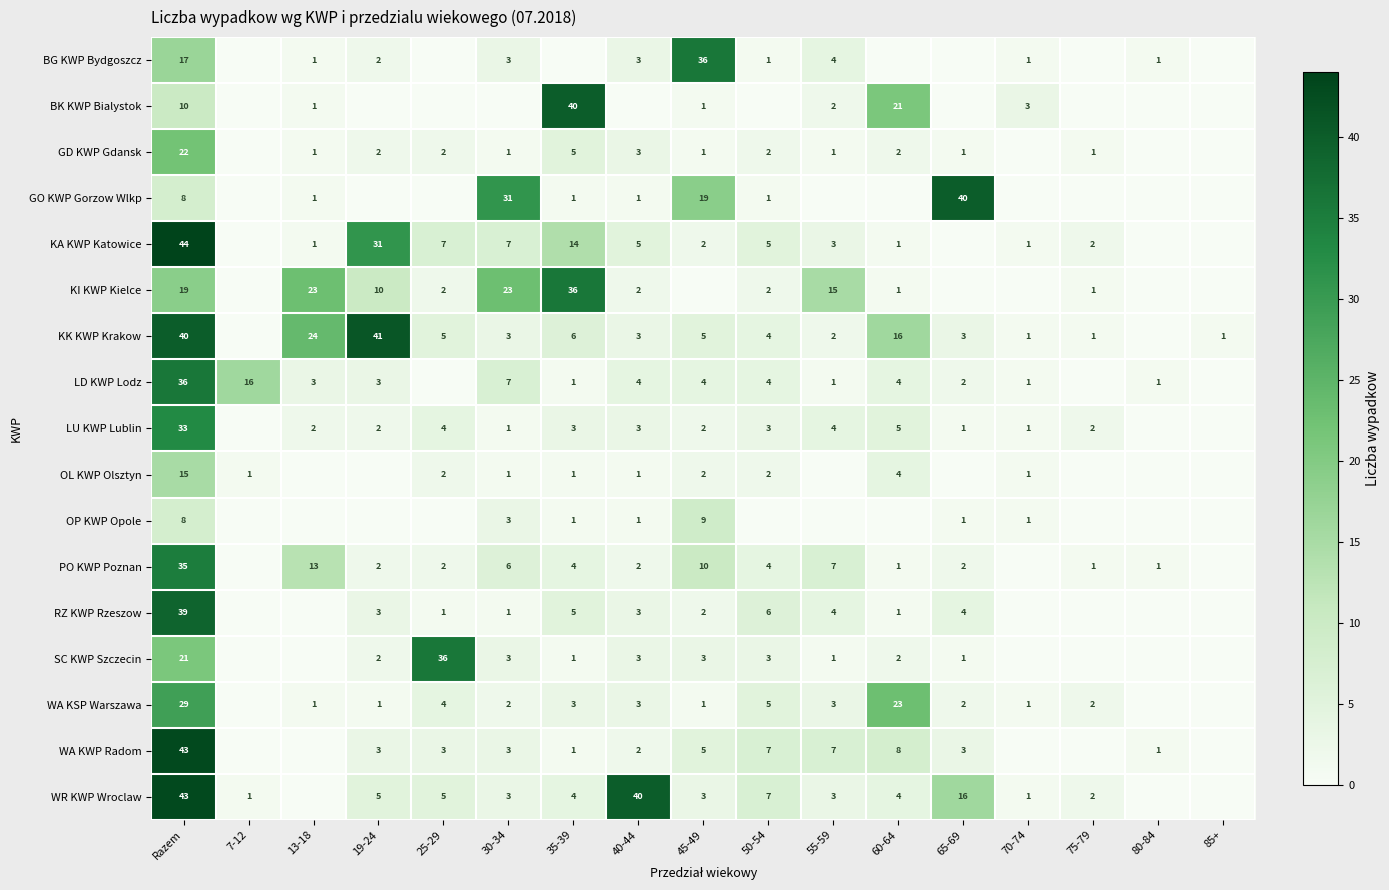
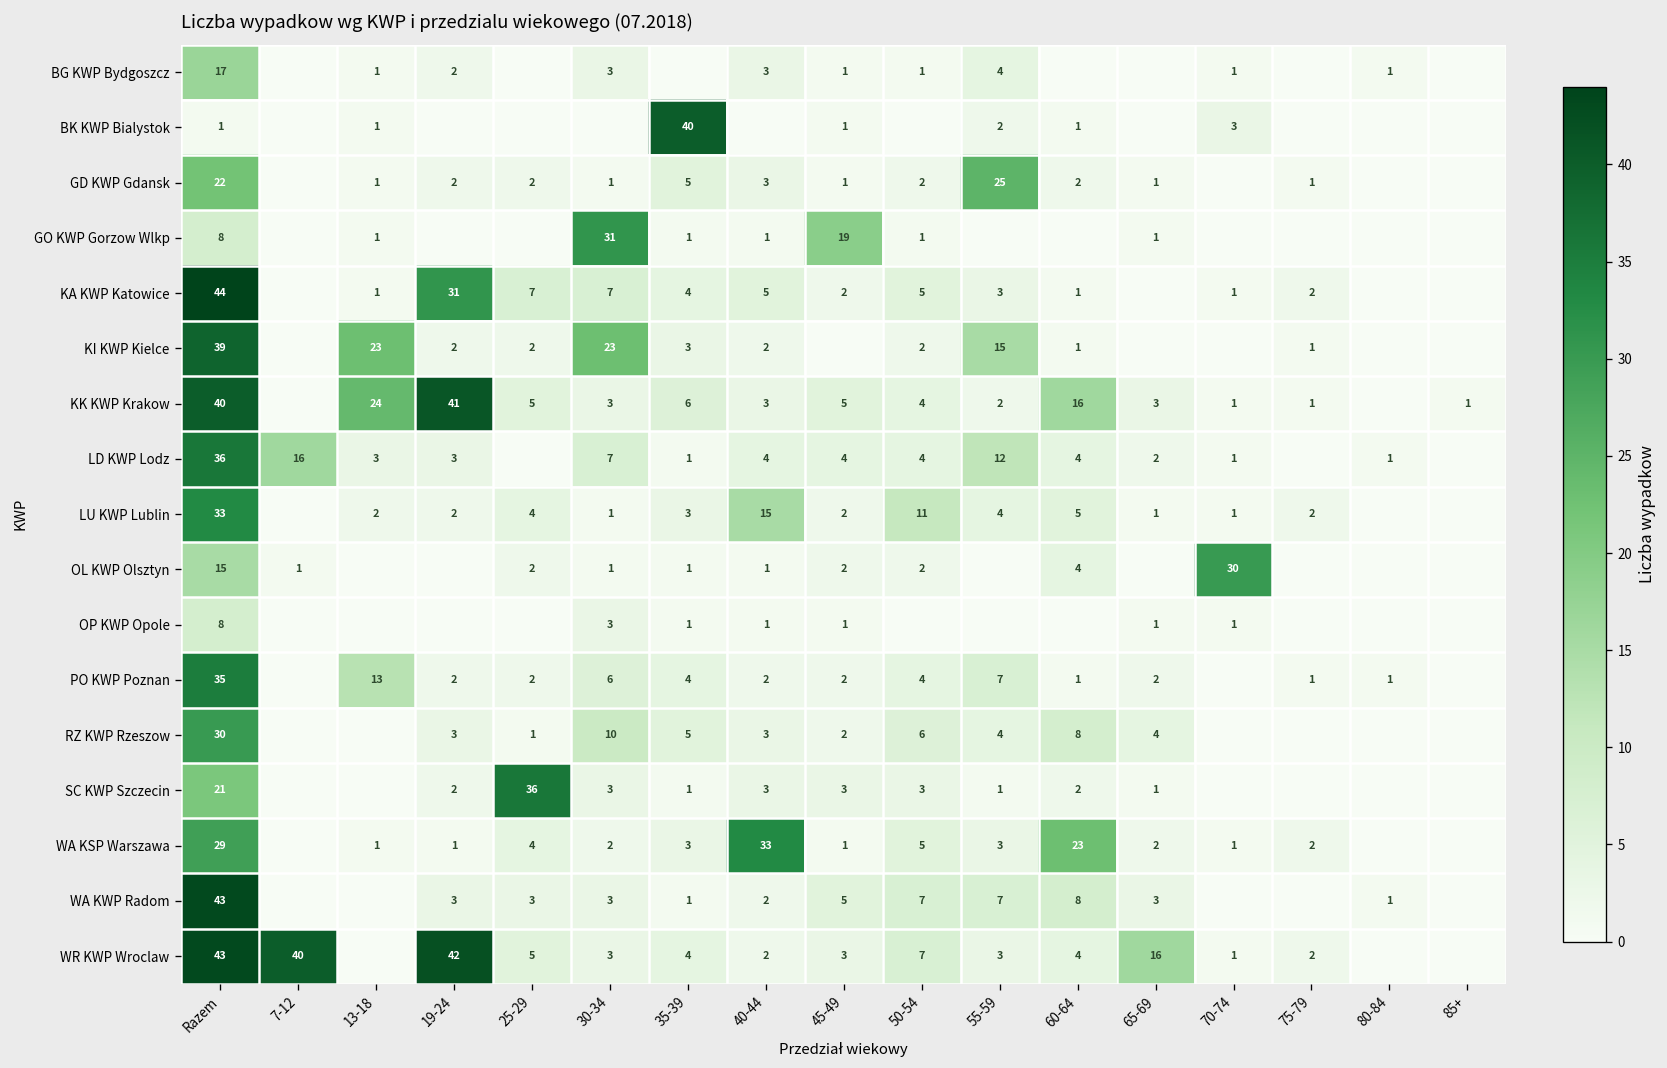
  {
    "BG KWP Bydgoszcz": {
      "Razem": 17,
      "13-18": 1,
      "19-24": 2,
      "30-34": 3,
      "40-44": 3,
-     "45-49": 36,
+     "45-49": 1,
      "50-54": 1,
      "55-59": 4,
      "70-74": 1,
      "80-84": 1
    },
    "BK KWP Bialystok": {
-     "Razem": 10,
+     "Razem": 1,
      "13-18": 1,
      "35-39": 40,
      "45-49": 1,
      "55-59": 2,
-     "60-64": 21,
+     "60-64": 1,
      "70-74": 3
    },
    "GD KWP Gdansk": {
      "Razem": 22,
      "13-18": 1,
      "19-24": 2,
      "25-29": 2,
      "30-34": 1,
      "35-39": 5,
      "40-44": 3,
      "45-49": 1,
      "50-54": 2,
-     "55-59": 1,
+     "55-59": 25,
      "60-64": 2,
      "65-69": 1,
      "75-79": 1
    },
    "GO KWP Gorzow Wlkp": {
      "Razem": 8,
      "13-18": 1,
      "30-34": 31,
      "35-39": 1,
      "40-44": 1,
      "45-49": 19,
      "50-54": 1,
-     "65-69": 40
+     "65-69": 1
    },
    "KA KWP Katowice": {
      "Razem": 44,
      "13-18": 1,
      "19-24": 31,
      "25-29": 7,
      "30-34": 7,
-     "35-39": 14,
+     "35-39": 4,
      "40-44": 5,
      "45-49": 2,
      "50-54": 5,
      "55-59": 3,
      "60-64": 1,
      "70-74": 1,
      "75-79": 2
    },
    "KI KWP Kielce": {
-     "Razem": 19,
+     "Razem": 39,
      "13-18": 23,
-     "19-24": 10,
+     "19-24": 2,
      "25-29": 2,
      "30-34": 23,
-     "35-39": 36,
+     "35-39": 3,
      "40-44": 2,
      "50-54": 2,
      "55-59": 15,
      "60-64": 1,
      "75-79": 1
    },
    "KK KWP Krakow": {
      "Razem": 40,
      "13-18": 24,
      "19-24": 41,
      "25-29": 5,
      "30-34": 3,
      "35-39": 6,
      "40-44": 3,
      "45-49": 5,
      "50-54": 4,
      "55-59": 2,
      "60-64": 16,
      "65-69": 3,
      "70-74": 1,
      "75-79": 1,
      "85+": 1
    },
    "LD KWP Lodz": {
      "Razem": 36,
      "7-12": 16,
      "13-18": 3,
      "19-24": 3,
      "30-34": 7,
      "35-39": 1,
      "40-44": 4,
      "45-49": 4,
      "50-54": 4,
-     "55-59": 1,
+     "55-59": 12,
      "60-64": 4,
      "65-69": 2,
      "70-74": 1,
      "80-84": 1
    },
    "LU KWP Lublin": {
      "Razem": 33,
      "13-18": 2,
      "19-24": 2,
      "25-29": 4,
      "30-34": 1,
      "35-39": 3,
-     "40-44": 3,
+     "40-44": 15,
      "45-49": 2,
-     "50-54": 3,
+     "50-54": 11,
      "55-59": 4,
      "60-64": 5,
      "65-69": 1,
      "70-74": 1,
      "75-79": 2
    },
    "OL KWP Olsztyn": {
      "Razem": 15,
      "7-12": 1,
      "25-29": 2,
      "30-34": 1,
      "35-39": 1,
      "40-44": 1,
      "45-49": 2,
      "50-54": 2,
      "60-64": 4,
-     "70-74": 1
+     "70-74": 30
    },
    "OP KWP Opole": {
      "Razem": 8,
      "30-34": 3,
      "35-39": 1,
      "40-44": 1,
-     "45-49": 9,
+     "45-49": 1,
      "65-69": 1,
      "70-74": 1
    },
    "PO KWP Poznan": {
      "Razem": 35,
      "13-18": 13,
      "19-24": 2,
      "25-29": 2,
      "30-34": 6,
      "35-39": 4,
      "40-44": 2,
-     "45-49": 10,
+     "45-49": 2,
      "50-54": 4,
      "55-59": 7,
      "60-64": 1,
      "65-69": 2,
      "75-79": 1,
      "80-84": 1
    },
    "RZ KWP Rzeszow": {
-     "Razem": 39,
+     "Razem": 30,
      "19-24": 3,
      "25-29": 1,
-     "30-34": 1,
+     "30-34": 10,
      "35-39": 5,
      "40-44": 3,
      "45-49": 2,
      "50-54": 6,
      "55-59": 4,
-     "60-64": 1,
+     "60-64": 8,
      "65-69": 4
    },
    "SC KWP Szczecin": {
      "Razem": 21,
      "19-24": 2,
      "25-29": 36,
      "30-34": 3,
      "35-39": 1,
      "40-44": 3,
      "45-49": 3,
      "50-54": 3,
      "55-59": 1,
      "60-64": 2,
      "65-69": 1
    },
    "WA KSP Warszawa": {
      "Razem": 29,
      "13-18": 1,
      "19-24": 1,
      "25-29": 4,
      "30-34": 2,
      "35-39": 3,
-     "40-44": 3,
+     "40-44": 33,
      "45-49": 1,
      "50-54": 5,
      "55-59": 3,
      "60-64": 23,
      "65-69": 2,
      "70-74": 1,
      "75-79": 2
    },
    "WA KWP Radom": {
      "Razem": 43,
      "19-24": 3,
      "25-29": 3,
      "30-34": 3,
      "35-39": 1,
      "40-44": 2,
      "45-49": 5,
      "50-54": 7,
      "55-59": 7,
      "60-64": 8,
      "65-69": 3,
      "80-84": 1
    },
    "WR KWP Wroclaw": {
      "Razem": 43,
-     "7-12": 1,
-     "19-24": 5,
+     "7-12": 40,
+     "19-24": 42,
      "25-29": 5,
      "30-34": 3,
      "35-39": 4,
-     "40-44": 40,
+     "40-44": 2,
      "45-49": 3,
      "50-54": 7,
      "55-59": 3,
      "60-64": 4,
      "65-69": 16,
      "70-74": 1,
      "75-79": 2
    }
  }
